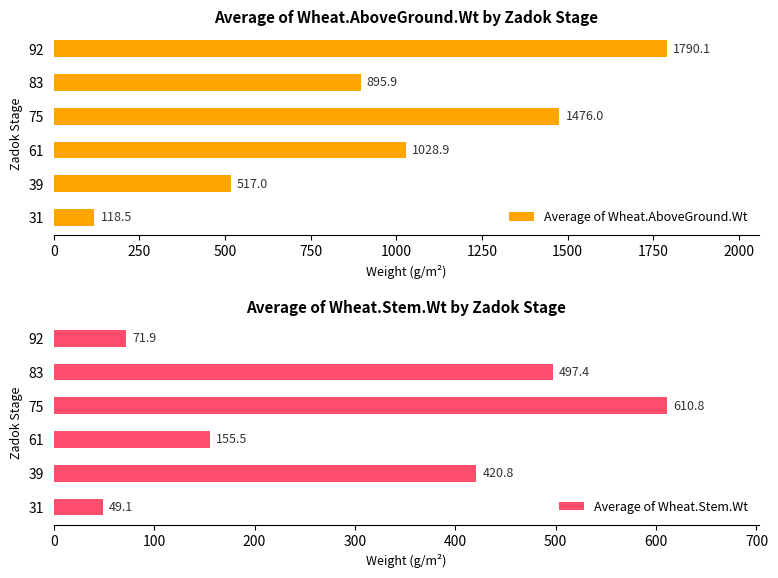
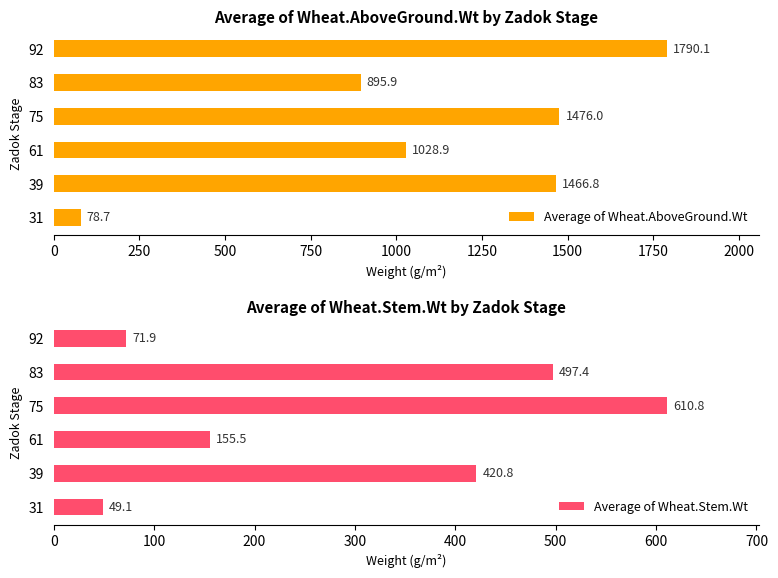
  {
    "Average of Wheat.AboveGround.Wt by Zadok Stage": {
      "92": 1790.1,
      "83": 895.9,
      "75": 1476.0,
      "61": 1028.9,
-     "39": 517.0,
-     "31": 118.5
+     "39": 1466.8,
+     "31": 78.7
    },
    "Average of Wheat.Stem.Wt by Zadok Stage": {
      "92": 71.9,
      "83": 497.4,
      "75": 610.8,
      "61": 155.5,
      "39": 420.8,
      "31": 49.1
    }
  }
